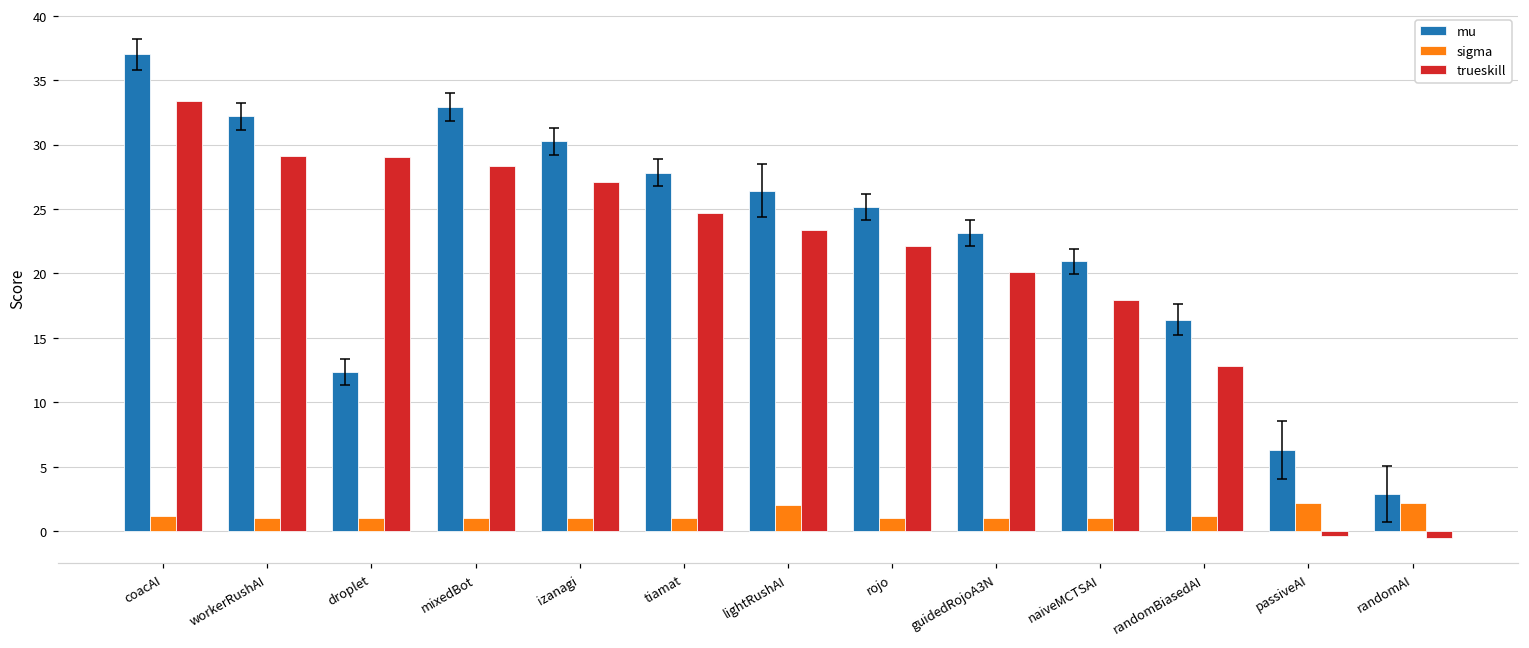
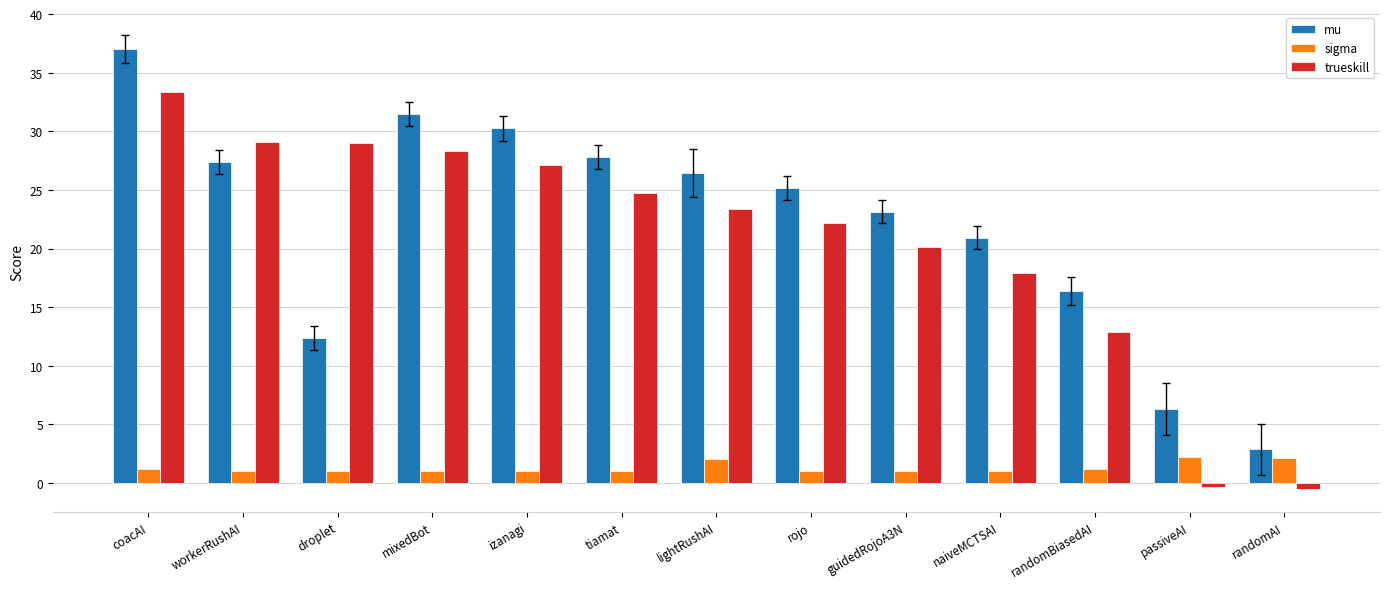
  {
    "mu": {
      "coacAI": 37.0,
-     "workerRushAI": 32.2,
+     "workerRushAI": 27.4,
      "droplet": 12.3,
-     "mixedBot": 32.9,
+     "mixedBot": 31.5,
      "izanagi": 30.3,
      "tiamat": 27.8,
      "lightRushAI": 26.4,
      "rojo": 25.2,
      "guidedRojoA3N": 23.1,
      "naiveMCTSAI": 20.9,
      "randomBiasedAI": 16.4,
      "passiveAI": 6.3,
      "randomAI": 2.9
    },
    "sigma": {
      "coacAI": 1.2,
      "workerRushAI": 1.0,
      "droplet": 1.0,
      "mixedBot": 1.1,
      "izanagi": 1.0,
      "tiamat": 1.0,
      "lightRushAI": 2.0,
      "rojo": 1.0,
      "guidedRojoA3N": 1.0,
      "naiveMCTSAI": 1.0,
      "randomBiasedAI": 1.2,
      "passiveAI": 2.2,
      "randomAI": 2.2
    },
    "trueskill": {
      "coacAI": 33.4,
      "workerRushAI": 29.1,
      "droplet": 29.0,
      "mixedBot": 28.3,
      "izanagi": 27.1,
      "tiamat": 24.7,
      "lightRushAI": 23.4,
      "rojo": 22.2,
      "guidedRojoA3N": 20.2,
      "naiveMCTSAI": 17.9,
      "randomBiasedAI": 12.8,
      "passiveAI": -0.4,
      "randomAI": -0.5
    }
  }
